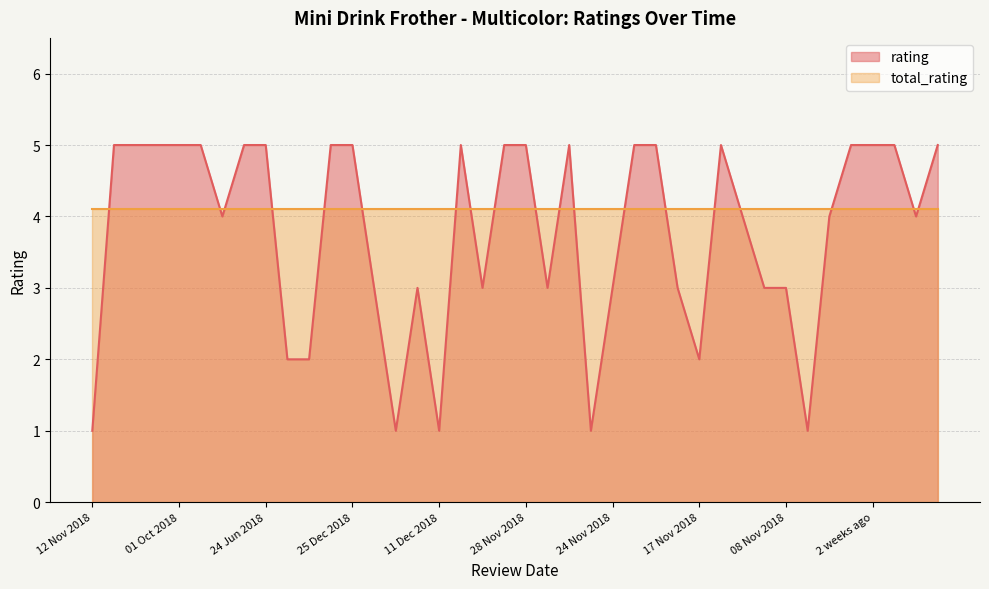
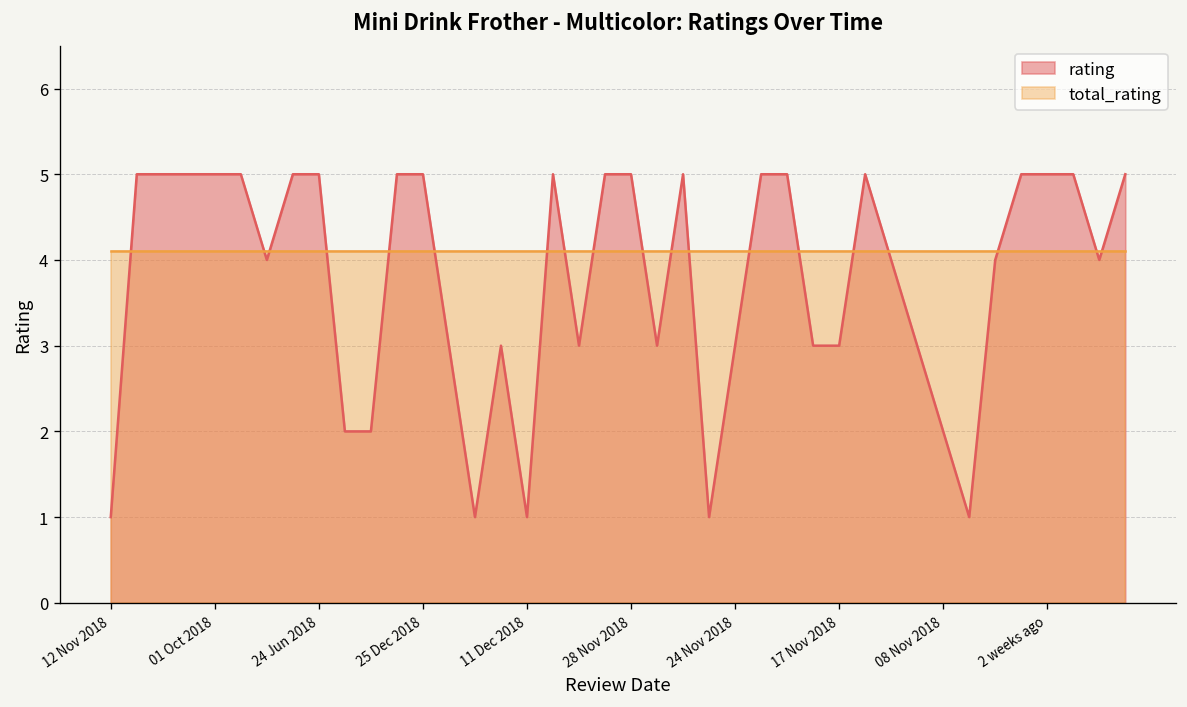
  {
    "rating": {
      "12 Nov 2018": 1,
      "01 Oct 2018": 5,
      "24 Jun 2018": 5,
      "25 Dec 2018": 5,
      "11 Dec 2018": 1,
-     "17 Nov 2018": 2,
-     "08 Nov 2018": 3,
+     "17 Nov 2018": 3,
+     "08 Nov 2018": 2,
      "2 weeks ago": 5
    },
    "total_rating": {
      "12 Nov 2018": 4.1,
      "01 Oct 2018": 4.1,
      "24 Jun 2018": 4.1,
      "25 Dec 2018": 4.1,
      "11 Dec 2018": 4.1,
      "17 Nov 2018": 4.1,
      "08 Nov 2018": 4.1,
      "2 weeks ago": 4.1
    }
  }
